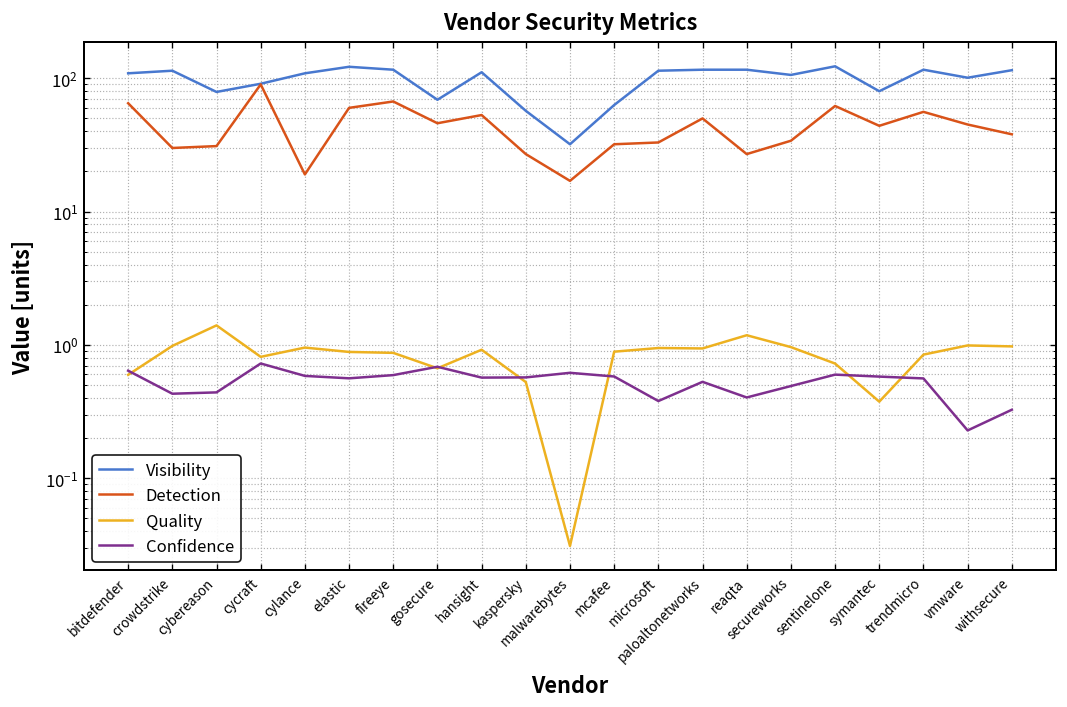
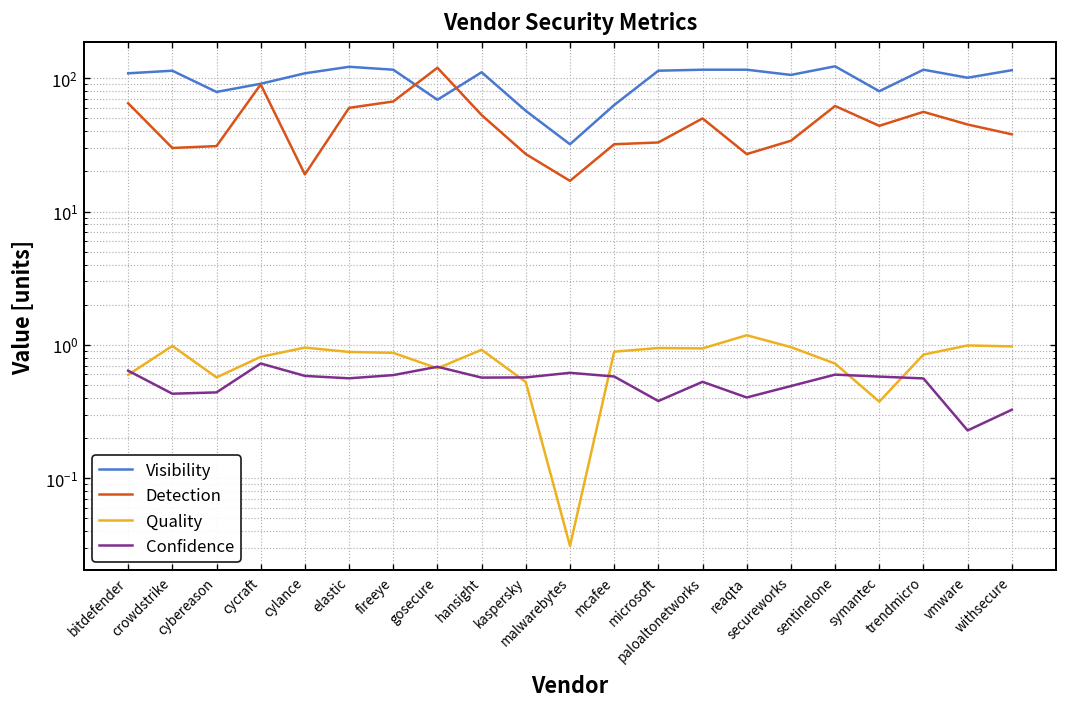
  {
    "Visibility": {
      "bitdefender": 110,
      "crowdstrike": 110,
      "cybereason": 80,
      "cylance": 110,
      "elastic": 120,
      "fireeye": 120,
      "gosecure": 70,
      "hansight": 110,
      "kaspersky": 60,
      "malwarebytes": 32,
      "mcafee": 60,
      "microsoft": 110,
      "paloaltonetworks": 120,
      "reaqta": 120,
      "secureworks": 110,
      "sentinelone": 120,
      "symantec": 80,
      "trendmicro": 120,
      "vmware": 100,
      "withsecure": 120
    },
    "Detection": {
      "bitdefender": 70,
      "crowdstrike": 30,
      "cybereason": 31,
      "cylance": 19,
      "elastic": 60,
      "fireeye": 70,
-     "gosecure": 46,
+     "gosecure": 120,
      "hansight": 50,
      "kaspersky": 27,
      "malwarebytes": 17,
      "mcafee": 32,
      "microsoft": 33,
      "paloaltonetworks": 50,
      "reaqta": 27,
      "secureworks": 34,
      "sentinelone": 60,
      "symantec": 44,
      "trendmicro": 60,
      "vmware": 45,
      "withsecure": 38
    },
    "Quality": {
      "bitdefender": 0.6,
      "crowdstrike": 1.0,
-     "cybereason": 1.4,
+     "cybereason": 0.6,
      "cycraft": 0.8,
      "cylance": 1.0,
      "elastic": 0.9,
      "fireeye": 0.9,
      "hansight": 0.9,
      "kaspersky": 0.5,
      "malwarebytes": 0.031,
      "mcafee": 0.9,
      "microsoft": 0.9,
      "paloaltonetworks": 0.9,
      "reaqta": 1.2,
      "secureworks": 1.0,
      "sentinelone": 0.7,
      "symantec": 0.38,
      "trendmicro": 0.8,
      "vmware": 1.0,
      "withsecure": 1.0
    },
    "Confidence": {
      "bitdefender": 0.6,
      "crowdstrike": 0.43,
      "cybereason": 0.44,
      "cycraft": 0.7,
      "cylance": 0.6,
      "elastic": 0.6,
      "fireeye": 0.6,
      "hansight": 0.6,
      "kaspersky": 0.6,
      "malwarebytes": 0.6,
      "mcafee": 0.6,
      "microsoft": 0.38,
      "paloaltonetworks": 0.5,
      "reaqta": 0.4,
      "secureworks": 0.5,
      "sentinelone": 0.6,
      "symantec": 0.6,
      "trendmicro": 0.6,
      "vmware": 0.23,
      "withsecure": 0.33
    }
  }
